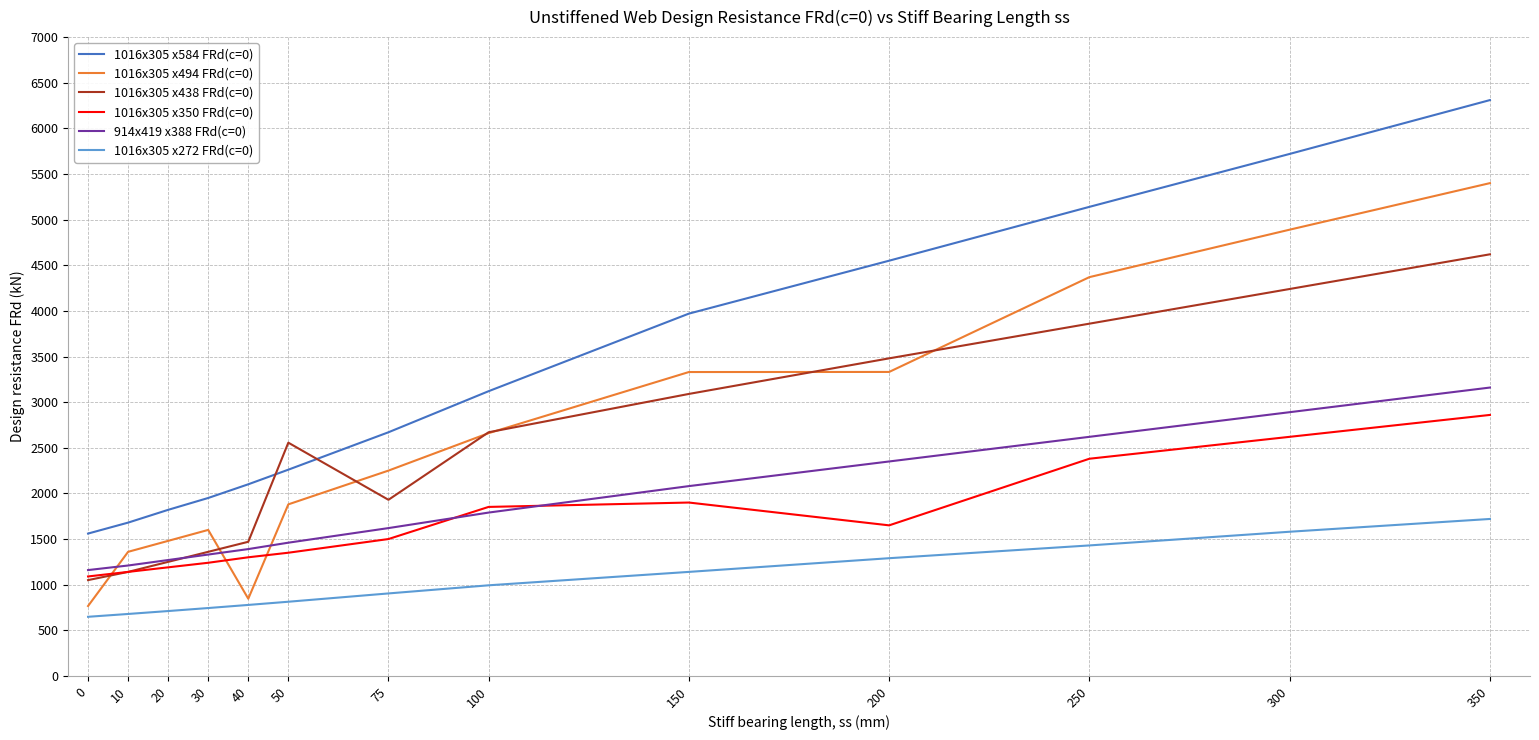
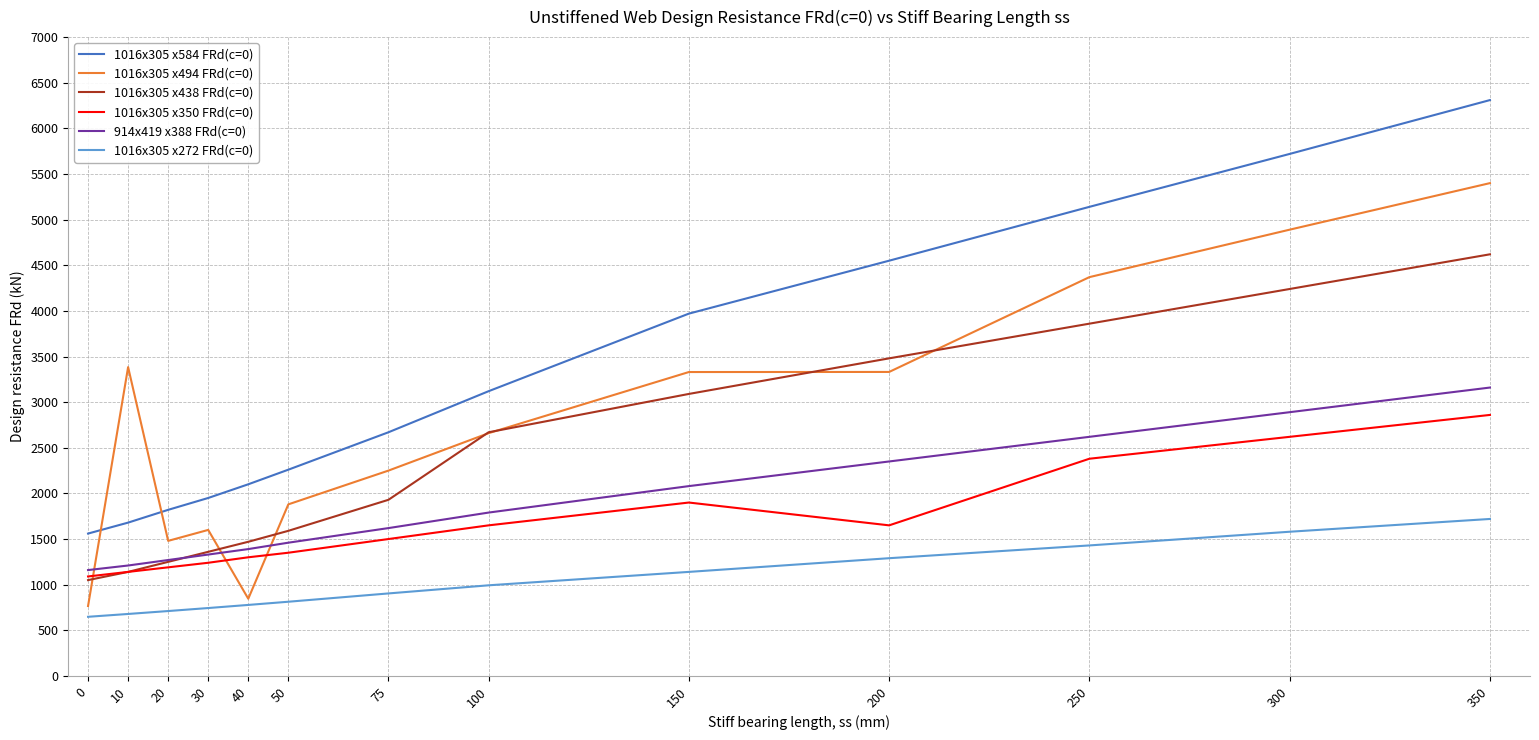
  {
    "1016x305 x494 FRd(c=0)": {
      "0": 800,
-     "10": 1400,
+     "10": 3400,
      "20": 1500,
      "30": 1600,
      "40": 800,
      "50": 1900,
      "75": 2300,
      "150": 3300,
      "200": 3300,
      "250": 4400,
      "300": 4900,
      "350": 5400
    },
    "1016x305 x438 FRd(c=0)": {
      "0": 1100,
      "30": 1400,
      "40": 1500,
-     "50": 2600,
+     "50": 1600,
      "75": 1900,
      "150": 3100,
      "200": 3500,
      "250": 3900,
      "300": 4200,
      "350": 4600
    },
    "1016x305 x350 FRd(c=0)": {
      "0": 1100,
      "20": 1200,
      "30": 1200,
      "40": 1300,
      "50": 1400,
      "75": 1500,
-     "100": 1900,
+     "100": 1700,
      "150": 1900,
      "200": 1700,
      "250": 2400,
      "300": 2600,
      "350": 2900
    },
    "914x419 x388 FRd(c=0)": {
      "0": 1200,
      "10": 1200,
      "30": 1300,
      "40": 1400,
      "50": 1500,
      "75": 1600,
      "100": 1800,
      "150": 2100,
      "200": 2400,
      "250": 2600,
      "300": 2900,
      "350": 3200
    }
  }
